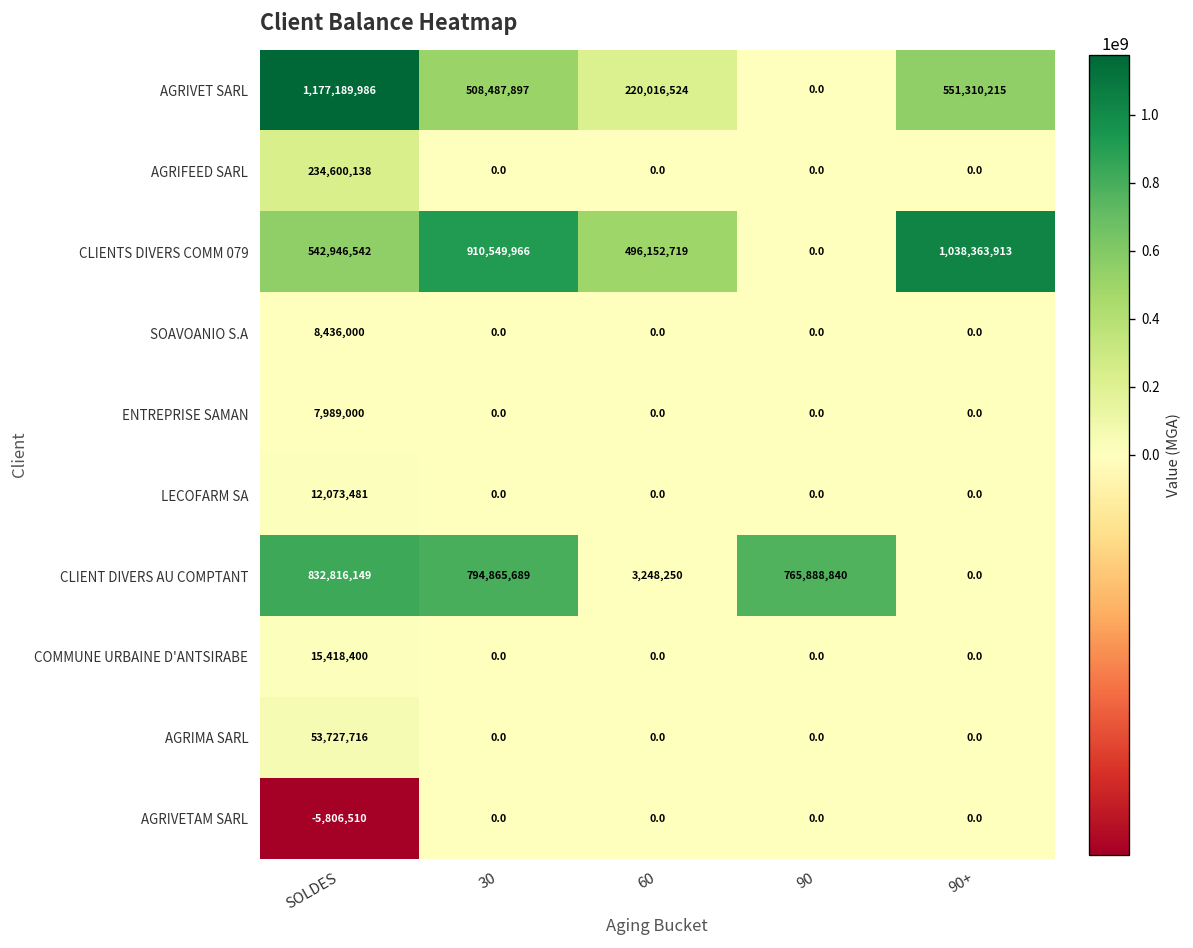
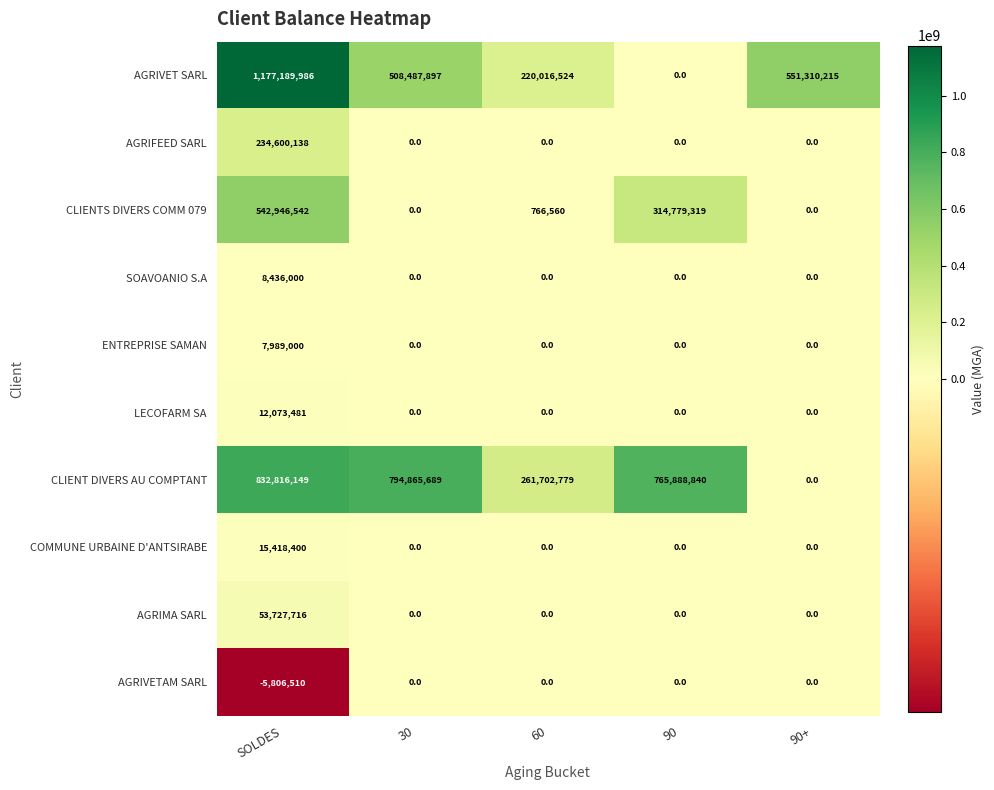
  {
    "AGRIVET SARL": {
      "SOLDES": "1,177,189,986",
      "30": "508,487,897",
      "60": "220,016,524",
      "90": "0.0",
      "90+": "551,310,215"
    },
    "AGRIFEED SARL": {
      "SOLDES": "234,600,138",
      "30": "0.0",
      "60": "0.0",
      "90": "0.0",
      "90+": "0.0"
    },
    "CLIENTS DIVERS COMM 079": {
      "SOLDES": "542,946,542",
-     "30": "910,549,966",
-     "60": "496,152,719",
-     "90": "0.0",
-     "90+": "1,038,363,913"
+     "30": "0.0",
+     "60": "766,560",
+     "90": "314,779,319",
+     "90+": "0.0"
    },
    "SOAVOANIO S.A": {
      "SOLDES": "8,436,000",
      "30": "0.0",
      "60": "0.0",
      "90": "0.0",
      "90+": "0.0"
    },
    "ENTREPRISE SAMAN": {
      "SOLDES": "7,989,000",
      "30": "0.0",
      "60": "0.0",
      "90": "0.0",
      "90+": "0.0"
    },
    "LECOFARM SA": {
      "SOLDES": "12,073,481",
      "30": "0.0",
      "60": "0.0",
      "90": "0.0",
      "90+": "0.0"
    },
    "CLIENT DIVERS AU COMPTANT": {
      "SOLDES": "832,816,149",
      "30": "794,865,689",
-     "60": "3,248,250",
+     "60": "261,702,779",
      "90": "765,888,840",
      "90+": "0.0"
    },
    "COMMUNE URBAINE D'ANTSIRABE": {
      "SOLDES": "15,418,400",
      "30": "0.0",
      "60": "0.0",
      "90": "0.0",
      "90+": "0.0"
    },
    "AGRIMA SARL": {
      "SOLDES": "53,727,716",
      "30": "0.0",
      "60": "0.0",
      "90": "0.0",
      "90+": "0.0"
    },
    "AGRIVETAM SARL": {
      "SOLDES": "-5,806,510",
      "30": "0.0",
      "60": "0.0",
      "90": "0.0",
      "90+": "0.0"
    }
  }
